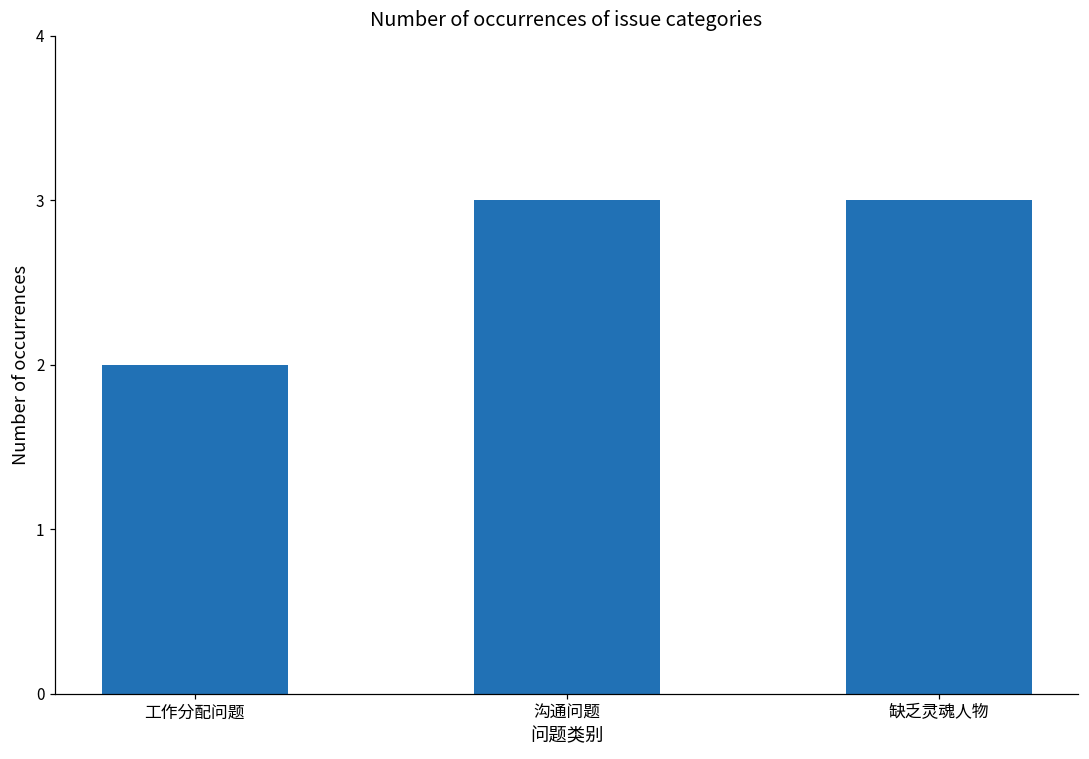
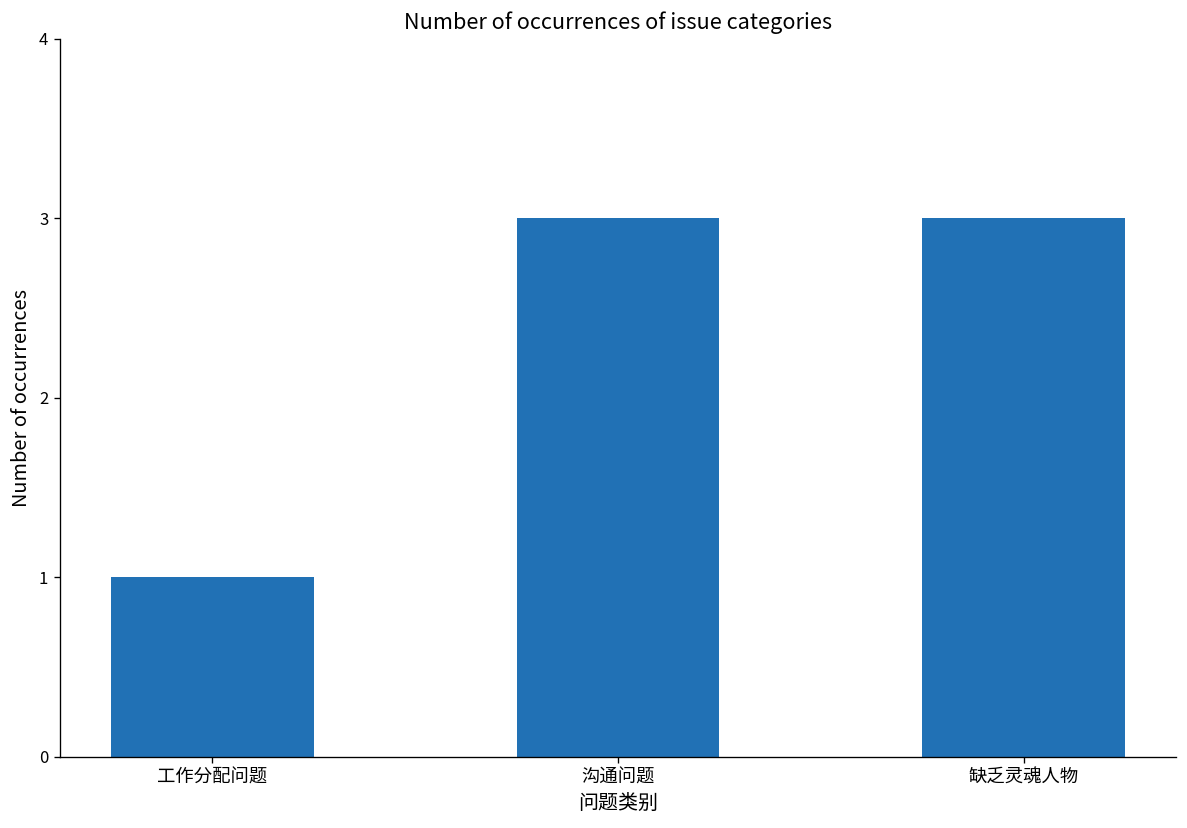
  {
-   "工作分配问题": 2,
+   "工作分配问题": 1,
    "沟通问题": 3,
    "缺乏灵魂人物": 3
  }
